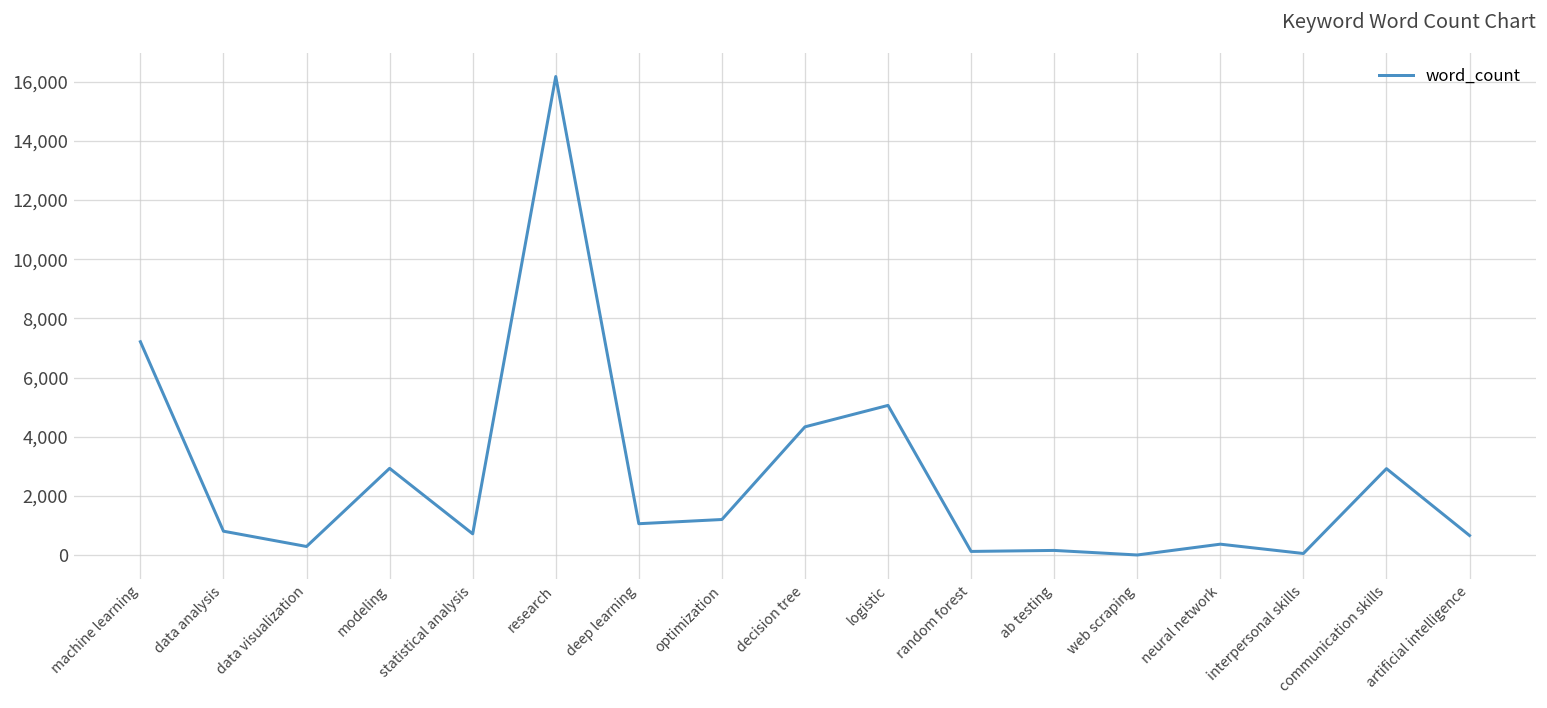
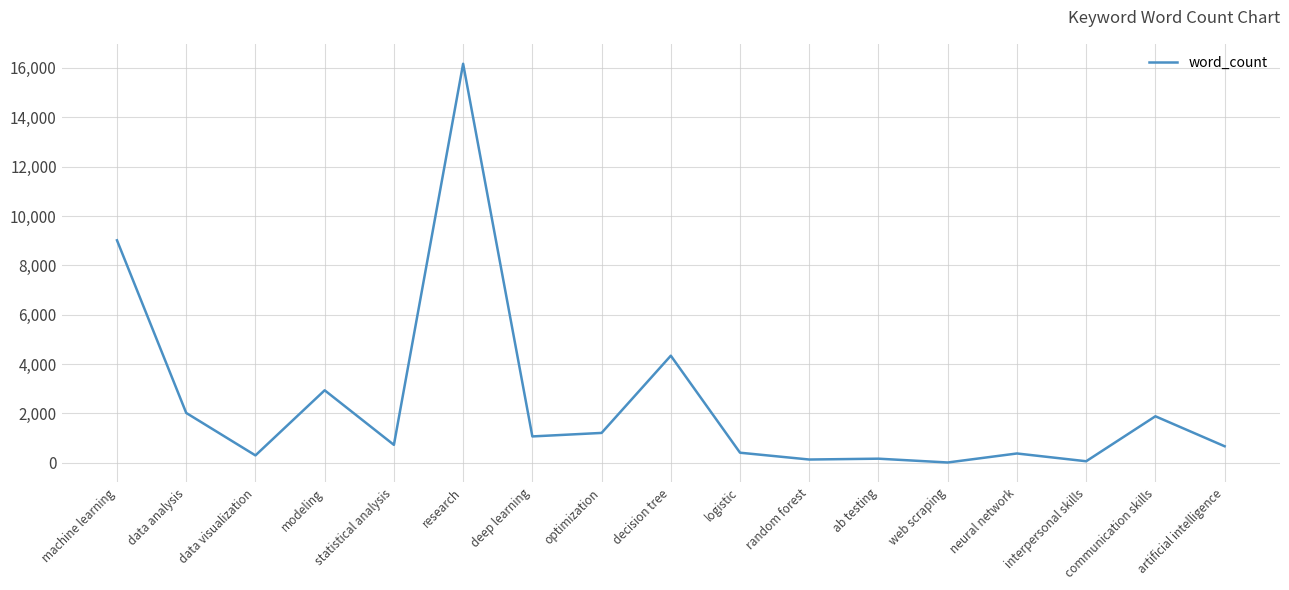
  {
-   "machine learning": "7,200",
-   "data analysis": "800",
+   "machine learning": "9,000",
+   "data analysis": "2,000",
    "data visualization": "300",
    "modeling": "2,900",
    "statistical analysis": "700",
    "research": "16,200",
    "deep learning": "1,100",
    "optimization": "1,200",
    "decision tree": "4,300",
-   "logistic": "5,100",
+   "logistic": "400",
    "random forest": "100",
    "ab testing": "200",
    "web scraping": "0",
    "neural network": "400",
    "interpersonal skills": "100",
-   "communication skills": "2,900",
+   "communication skills": "1,900",
    "artificial intelligence": "700"
  }
